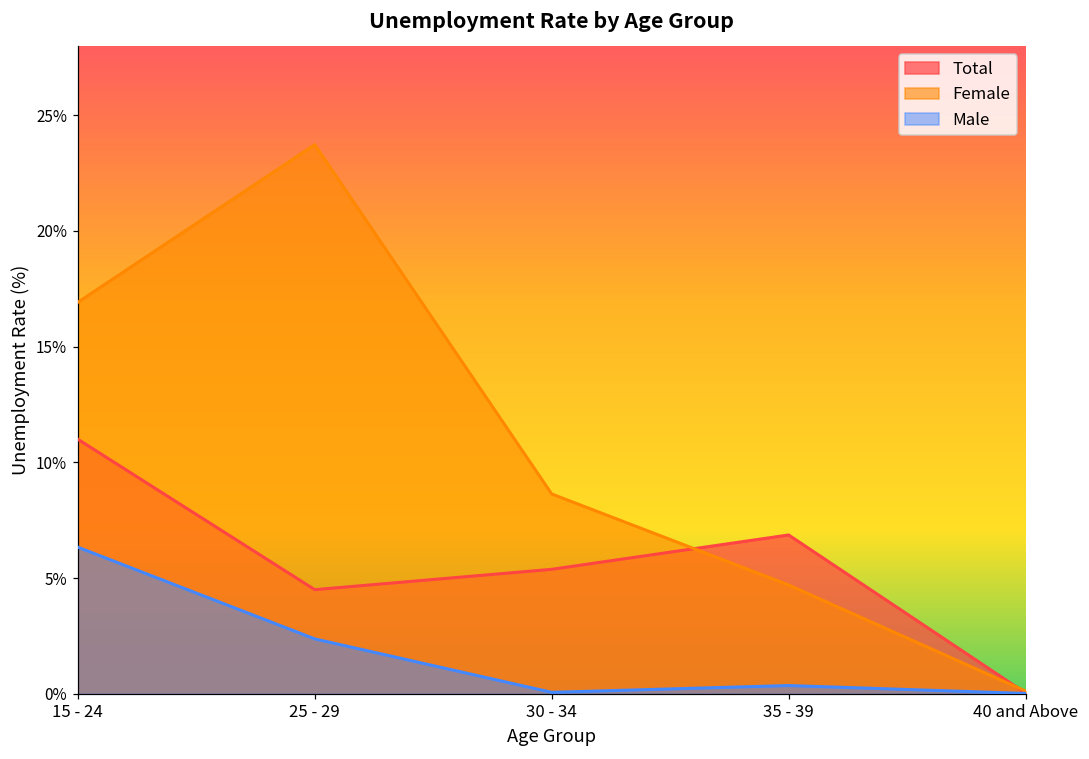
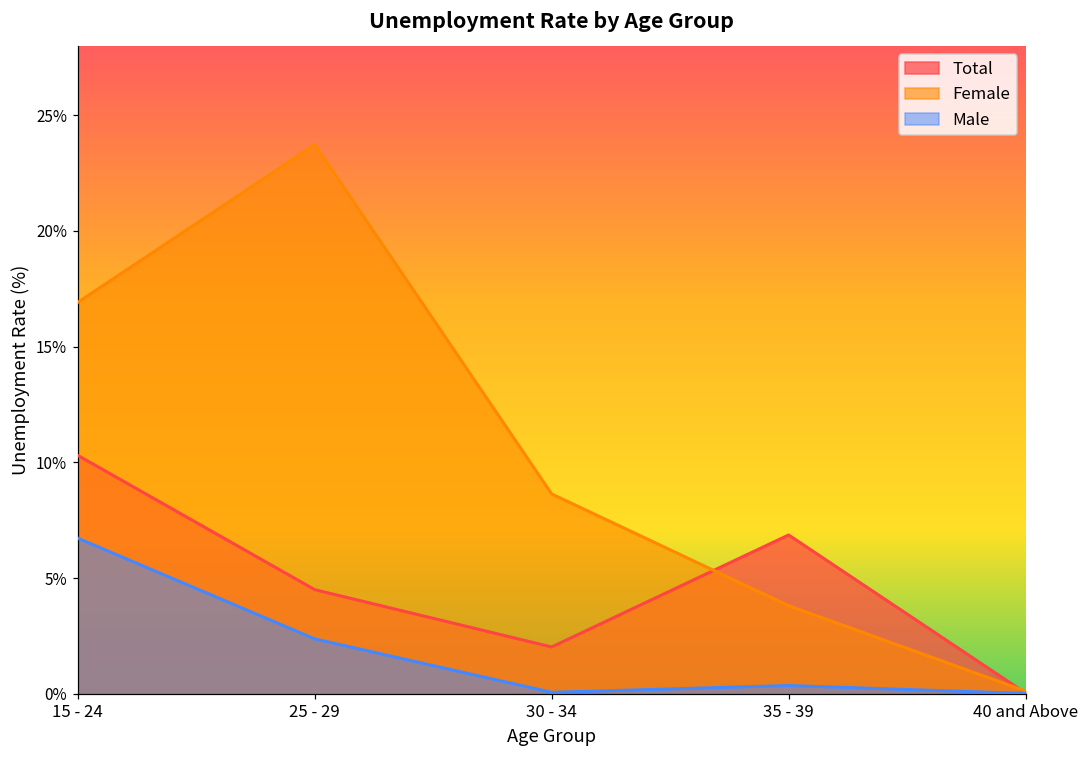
  {
    "Total": {
-     "15 - 24": "11.0%",
+     "15 - 24": "10.3%",
      "25 - 29": "4.5%",
-     "30 - 34": "5.4%",
+     "30 - 34": "2.0%",
      "35 - 39": "6.9%"
    },
    "Female": {
      "15 - 24": "16.9%",
      "25 - 29": "23.7%",
      "30 - 34": "8.6%",
-     "35 - 39": "4.7%"
+     "35 - 39": "3.8%"
    },
    "Male": {
-     "15 - 24": "6.3%",
+     "15 - 24": "6.7%",
      "25 - 29": "2.4%",
      "30 - 34": "0.1%",
      "35 - 39": "0.4%"
    }
  }
